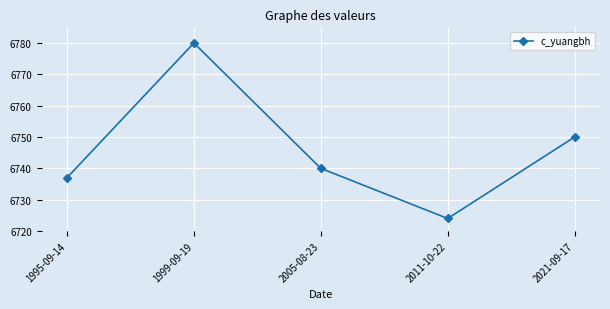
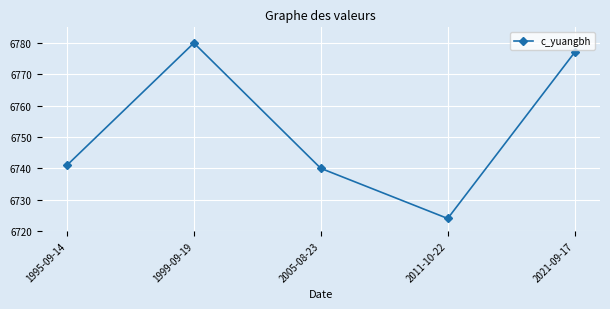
  {
-   "1995-09-14": 6737,
+   "1995-09-14": 6741,
    "1999-09-19": 6780,
    "2005-08-23": 6740,
    "2011-10-22": 6724,
-   "2021-09-17": 6750
+   "2021-09-17": 6777
  }
